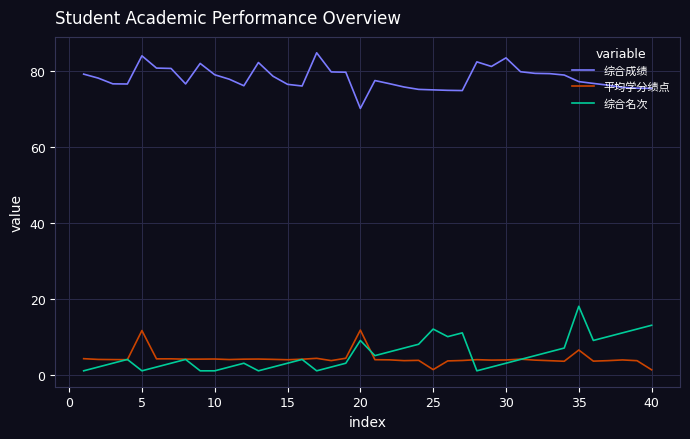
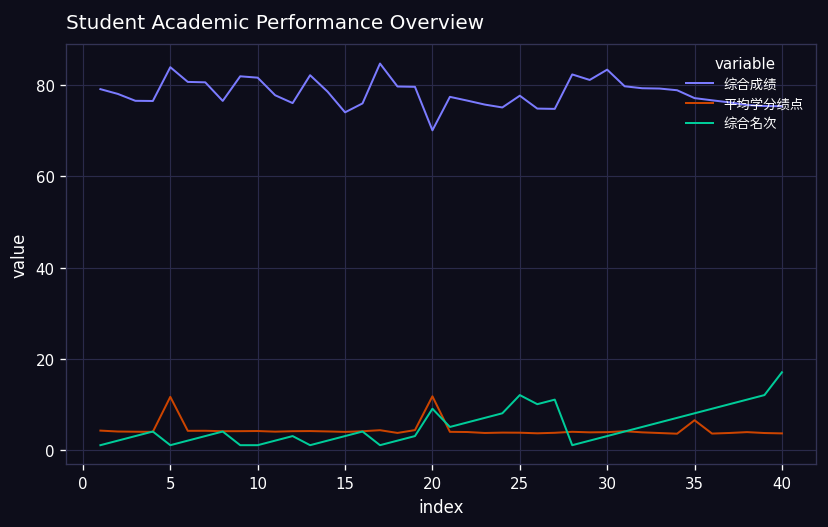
  {
    "综合成绩": {
      "5": 84,
-     "10": 79,
-     "15": 76,
+     "10": 82,
+     "15": 74,
      "20": 70,
-     "25": 75,
+     "25": 78,
      "30": 83
    },
    "平均学分绩点": {
      "5": 12,
      "10": 4,
      "15": 4,
      "20": 12,
-     "25": 1,
+     "25": 4,
      "30": 4,
      "35": 6,
-     "40": 1
+     "40": 4
    },
    "综合名次": {
      "5": 1,
      "10": 1,
      "15": 3,
      "20": 9,
      "25": 12,
      "30": 3,
-     "35": 18,
-     "40": 13
+     "35": 8,
+     "40": 17
    }
  }
